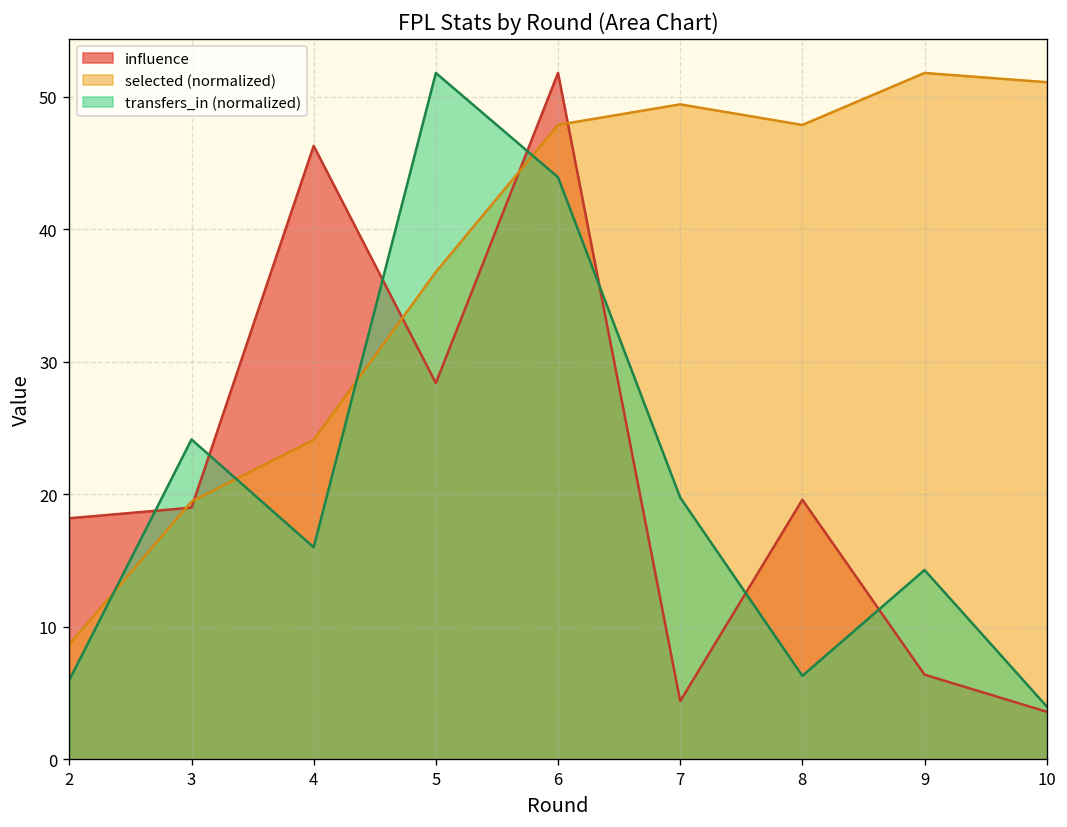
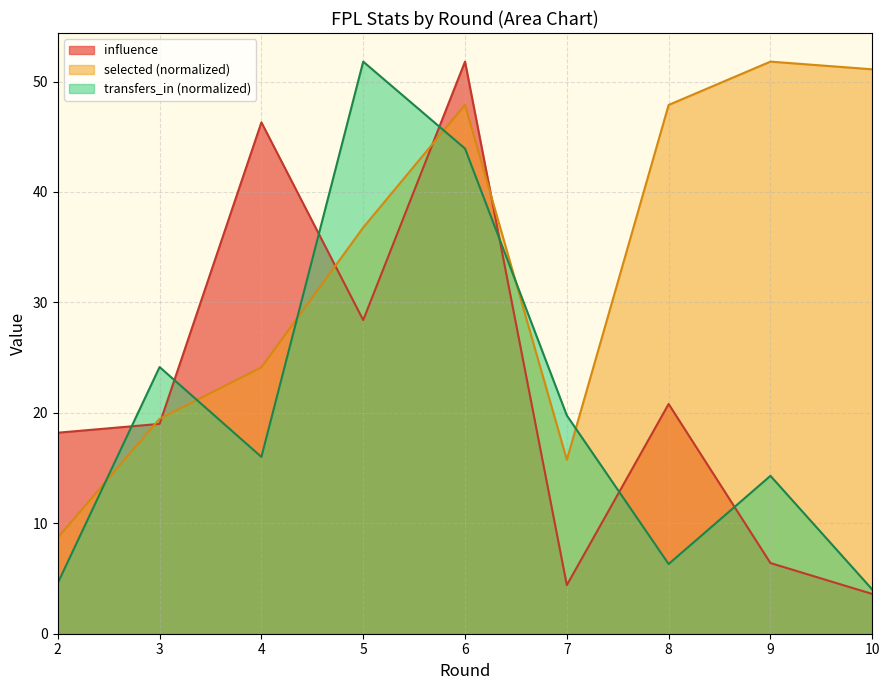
  {
    "influence": {
      "2": 18.2,
      "3": 19.0,
      "4": 46.3,
      "5": 28.4,
      "6": 51.8,
      "7": 4.4,
-     "8": 19.6,
+     "8": 20.8,
      "9": 6.4,
      "10": 3.6
    },
    "selected (normalized)": {
      "2": 8.7,
      "3": 19.5,
      "4": 24.1,
      "5": 36.8,
      "6": 47.9,
-     "7": 49.4,
+     "7": 15.8,
      "8": 47.9,
      "9": 51.8,
      "10": 51.1
    },
    "transfers_in (normalized)": {
-     "2": 6.0,
+     "2": 4.6,
      "3": 24.1,
      "4": 16.0,
      "5": 51.8,
      "6": 43.9,
      "7": 19.8,
      "8": 6.3,
      "9": 14.3,
      "10": 4.0
    }
  }
